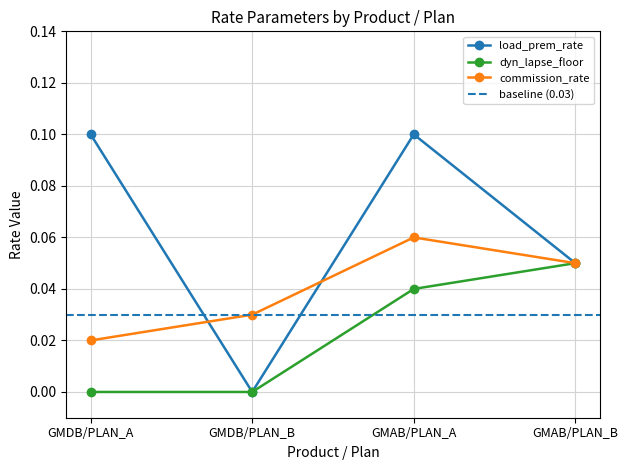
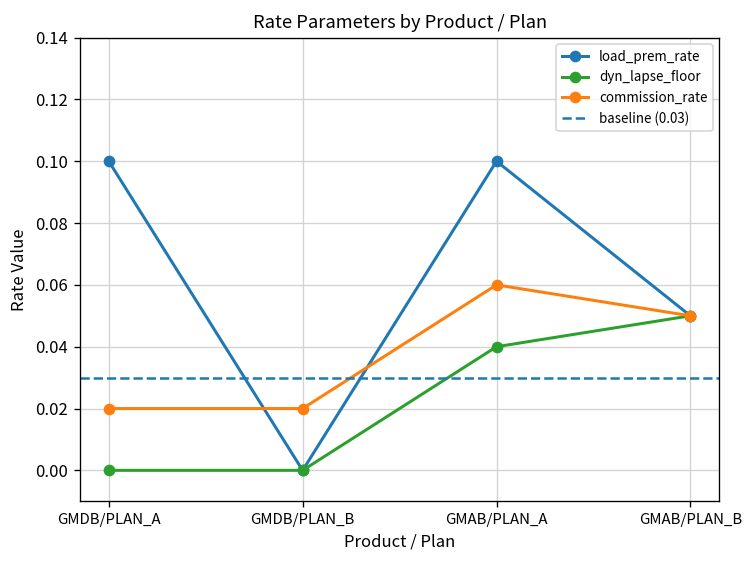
  {
    "load_prem_rate": {
      "GMDB/PLAN_A": 0.10,
      "GMAB/PLAN_A": 0.10
    },
    "dyn_lapse_floor": {
      "GMDB/PLAN_A": 0.00,
      "GMAB/PLAN_A": 0.04
    },
    "commission_rate": {
      "GMDB/PLAN_A": 0.02,
-     "GMDB/PLAN_B": 0.03,
+     "GMDB/PLAN_B": 0.02,
      "GMAB/PLAN_A": 0.06
    }
  }
